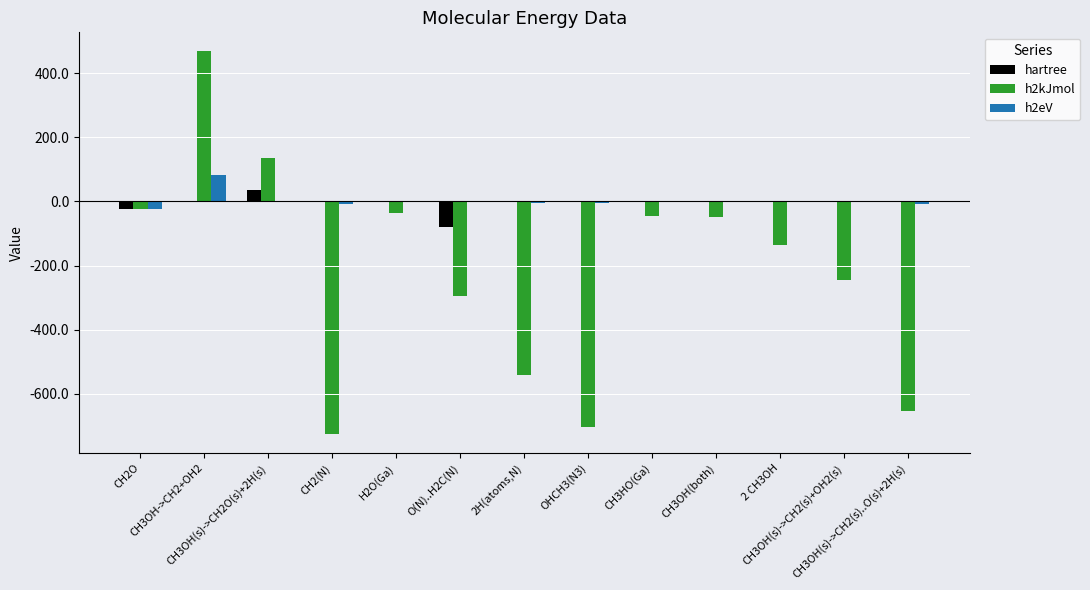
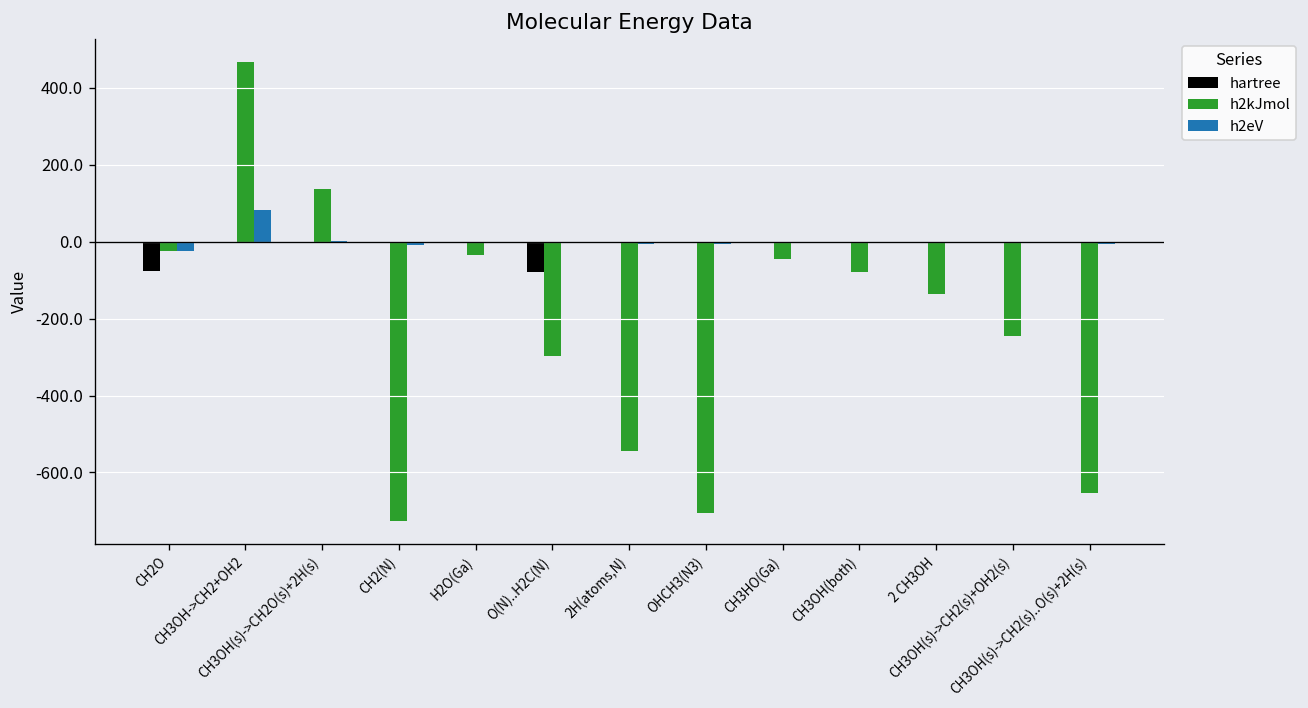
  {
    "hartree": {
-     "CH2O": -20,
-     "CH3OH(s)->CH2O(s)+2H(s)": 30,
+     "CH2O": -80,
+     "CH3OH(s)->CH2O(s)+2H(s)": 0,
      "O(N)..H2C(N)": -80
    },
    "h2kJmol": {
      "CH2O": -20,
      "CH3OH->CH2+OH2": 470,
      "CH3OH(s)->CH2O(s)+2H(s)": 140,
      "CH2(N)": -730,
      "H2O(Ga)": -40,
      "O(N)..H2C(N)": -300,
      "2H(atoms,N)": -540,
      "OHCH3(N3)": -710,
      "CH3HO(Ga)": -50,
-     "CH3OH(both)": -50,
+     "CH3OH(both)": -80,
      "2 CH3OH": -140,
      "CH3OH(s)->CH2(s)+OH2(s)": -250,
      "CH3OH(s)->CH2(s)..O(s)+2H(s)": -650
    },
    "h2eV": {
      "CH2O": -20,
      "CH3OH->CH2+OH2": 80
    }
  }
